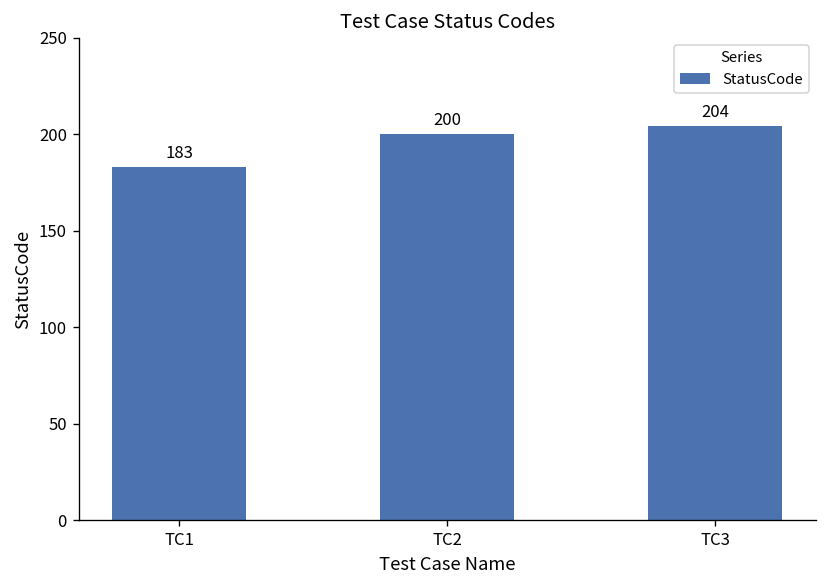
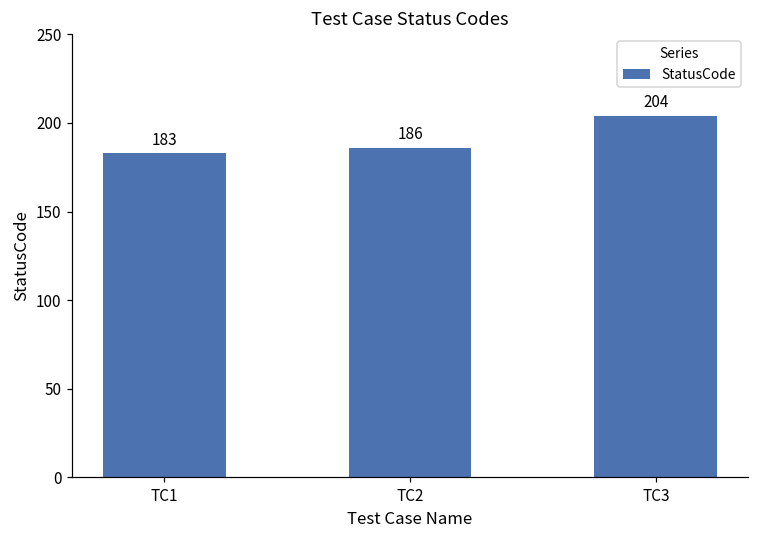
  {
    "TC1": 183,
-   "TC2": 200,
+   "TC2": 186,
    "TC3": 204
  }
